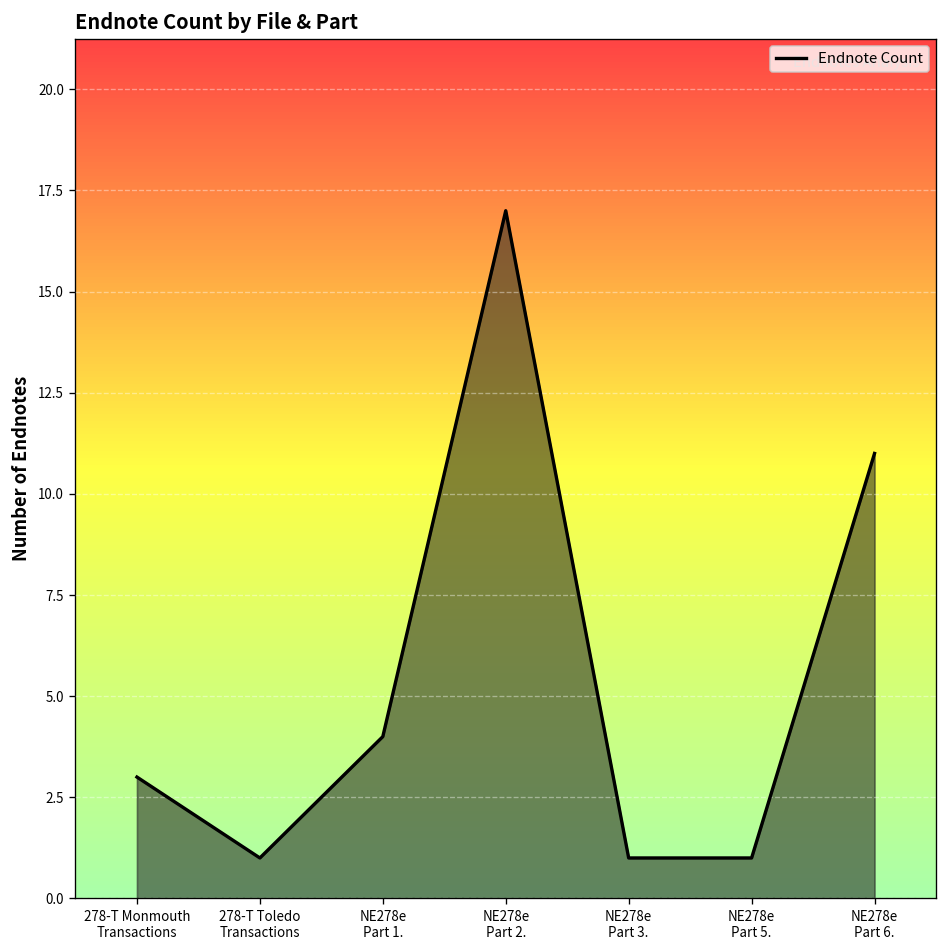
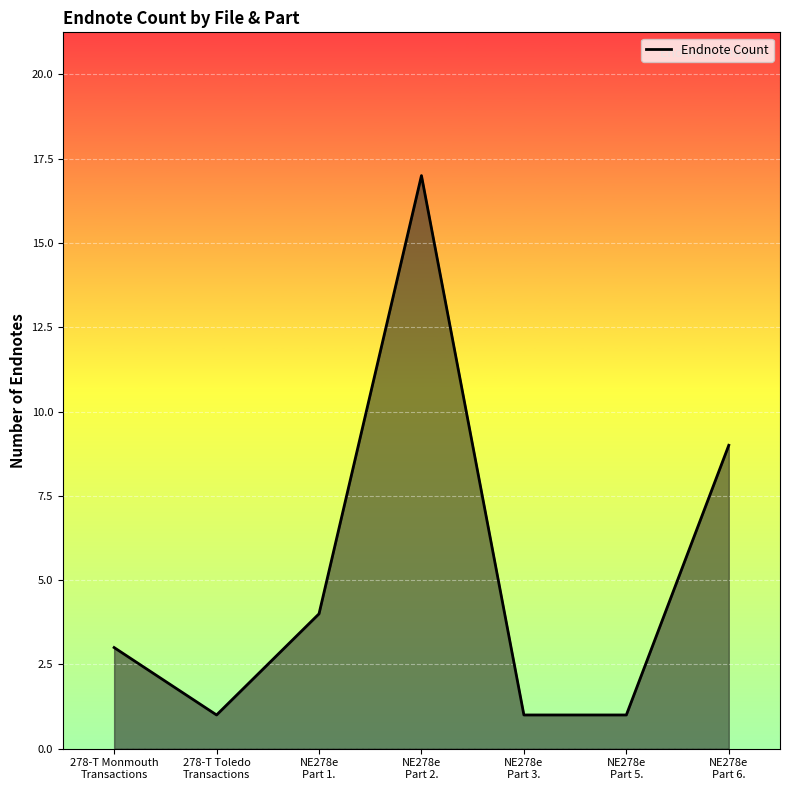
  {
    "278-T Monmouth Transactions": 3,
    "278-T Toledo Transactions": 1,
    "NE278e Part 1.": 4,
    "NE278e Part 2.": 17,
    "NE278e Part 3.": 1,
    "NE278e Part 5.": 1,
-   "NE278e Part 6.": 11
+   "NE278e Part 6.": 9
  }
